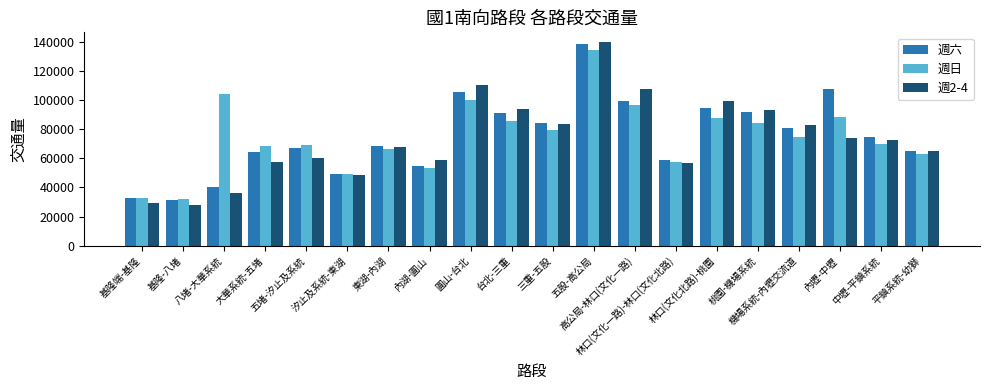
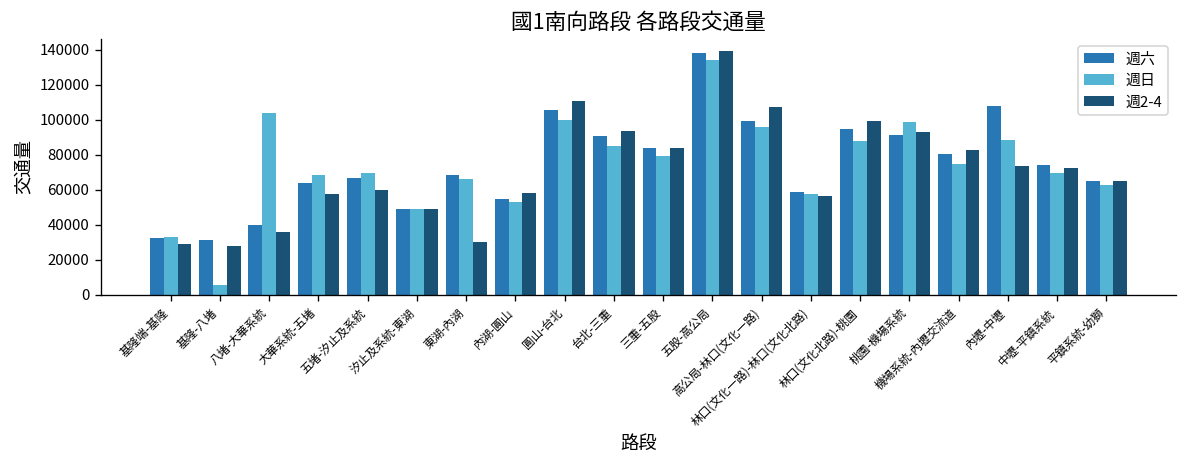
  {
    "週六": {
      "基隆端-基隆": 33000,
      "基隆-八堵": 31000,
      "八堵-大華系統": 40000,
      "大華系統-五堵": 64000,
      "五堵-汐止及系統": 67000,
      "汐止及系統-東湖": 49000,
      "東湖-內湖": 68000,
      "內湖-圓山": 55000,
      "圓山-台北": 106000,
      "台北-三重": 91000,
      "三重-五股": 84000,
      "五股-高公局": 138000,
      "高公局-林口(文化一路)": 99000,
      "林口(文化一路)-林口(文化北路)": 59000,
      "林口(文化北路)-桃園": 95000,
      "桃園-機場系統": 91000,
      "機場系統-內壢交流道": 81000,
      "內壢-中壢": 108000,
      "中壢-平鎮系統": 74000,
      "平鎮系統-幼獅": 65000
    },
    "週日": {
      "基隆端-基隆": 33000,
-     "基隆-八堵": 32000,
+     "基隆-八堵": 6000,
      "八堵-大華系統": 104000,
      "大華系統-五堵": 68000,
      "五堵-汐止及系統": 69000,
      "汐止及系統-東湖": 49000,
      "東湖-內湖": 66000,
      "內湖-圓山": 53000,
      "圓山-台北": 100000,
      "台北-三重": 85000,
      "三重-五股": 79000,
      "五股-高公局": 135000,
      "高公局-林口(文化一路)": 96000,
      "林口(文化一路)-林口(文化北路)": 57000,
      "林口(文化北路)-桃園": 88000,
-     "桃園-機場系統": 84000,
+     "桃園-機場系統": 99000,
      "機場系統-內壢交流道": 75000,
      "內壢-中壢": 88000,
      "中壢-平鎮系統": 69000,
      "平鎮系統-幼獅": 63000
    },
    "週2-4": {
      "基隆端-基隆": 29000,
      "基隆-八堵": 28000,
      "八堵-大華系統": 36000,
      "大華系統-五堵": 58000,
      "五堵-汐止及系統": 60000,
      "汐止及系統-東湖": 49000,
-     "東湖-內湖": 68000,
+     "東湖-內湖": 30000,
      "內湖-圓山": 58000,
      "圓山-台北": 111000,
      "台北-三重": 94000,
      "三重-五股": 84000,
      "五股-高公局": 139000,
      "高公局-林口(文化一路)": 107000,
      "林口(文化一路)-林口(文化北路)": 57000,
      "林口(文化北路)-桃園": 99000,
      "桃園-機場系統": 93000,
      "機場系統-內壢交流道": 83000,
      "內壢-中壢": 74000,
      "中壢-平鎮系統": 72000,
      "平鎮系統-幼獅": 65000
    }
  }
